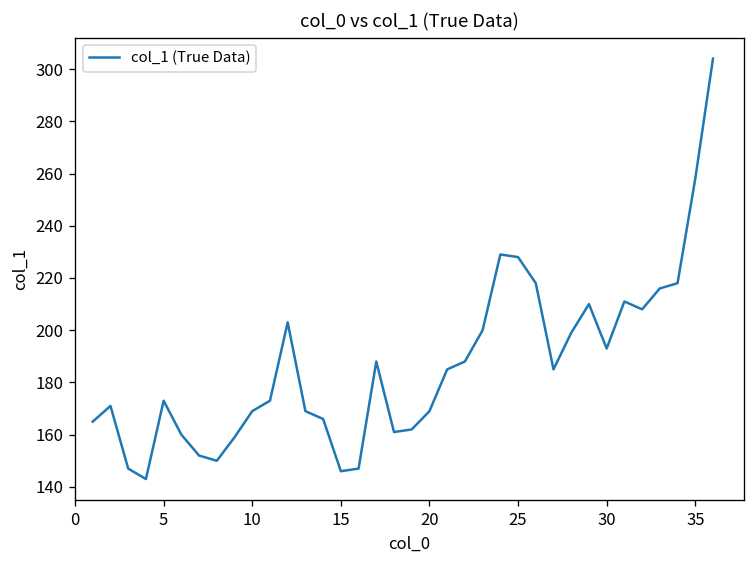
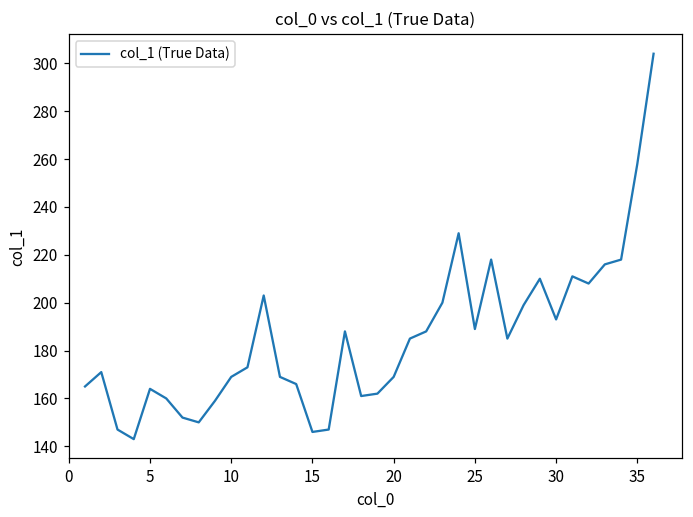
  {
-   "5": 173,
+   "5": 164,
    "10": 169,
    "15": 146,
    "20": 169,
-   "25": 228,
+   "25": 189,
    "30": 193,
    "35": 258
  }
